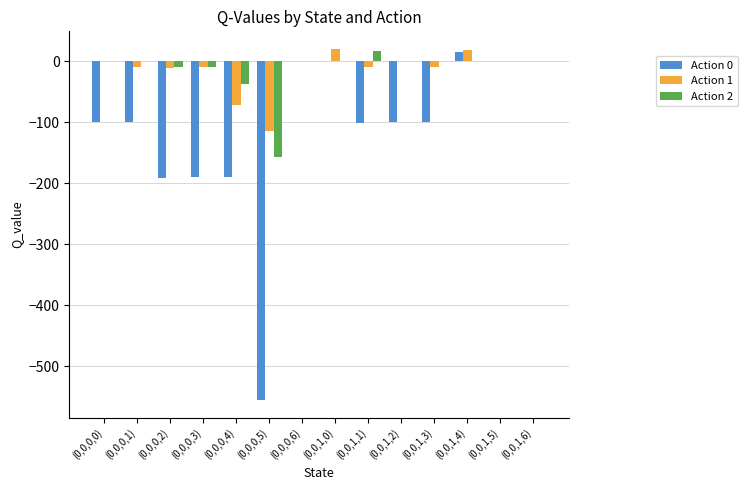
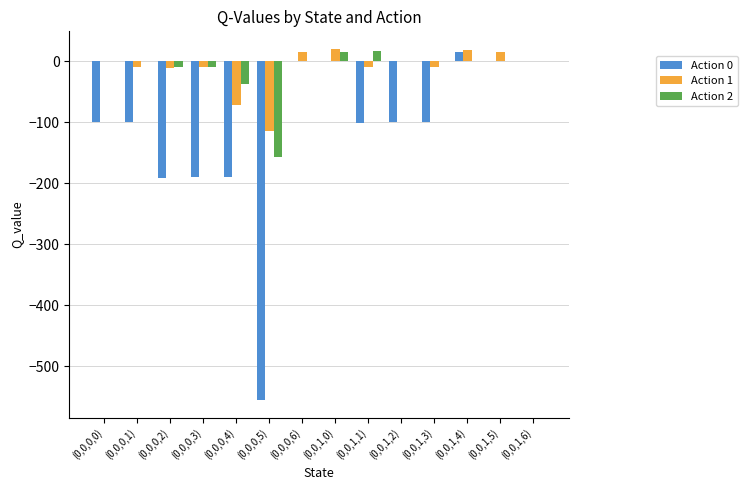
  {
    "Action 0": {
      "(0,0,0,0)": -100,
      "(0,0,0,1)": -100,
      "(0,0,0,2)": -190,
      "(0,0,0,3)": -190,
      "(0,0,0,4)": -190,
      "(0,0,0,5)": -560,
      "(0,0,0,6)": 0,
      "(0,0,1,0)": 0,
      "(0,0,1,1)": -100,
      "(0,0,1,2)": -100,
      "(0,0,1,3)": -100,
      "(0,0,1,4)": 10,
      "(0,0,1,5)": 0,
      "(0,0,1,6)": 0
    },
    "Action 1": {
      "(0,0,0,0)": 0,
      "(0,0,0,1)": -10,
      "(0,0,0,2)": -10,
      "(0,0,0,3)": -10,
      "(0,0,0,4)": -70,
      "(0,0,0,5)": -110,
-     "(0,0,0,6)": 0,
+     "(0,0,0,6)": 10,
      "(0,0,1,0)": 20,
      "(0,0,1,1)": -10,
      "(0,0,1,2)": 0,
      "(0,0,1,3)": -10,
      "(0,0,1,4)": 20,
-     "(0,0,1,5)": 0,
+     "(0,0,1,5)": 20,
      "(0,0,1,6)": 0
    },
    "Action 2": {
      "(0,0,0,0)": 0,
      "(0,0,0,1)": 0,
      "(0,0,0,2)": -10,
      "(0,0,0,3)": -10,
      "(0,0,0,4)": -40,
      "(0,0,0,5)": -160,
      "(0,0,0,6)": 0,
-     "(0,0,1,0)": 0,
+     "(0,0,1,0)": 20,
      "(0,0,1,1)": 20,
      "(0,0,1,2)": 0,
      "(0,0,1,3)": 0,
      "(0,0,1,4)": 0,
      "(0,0,1,5)": 0,
      "(0,0,1,6)": 0
    }
  }
